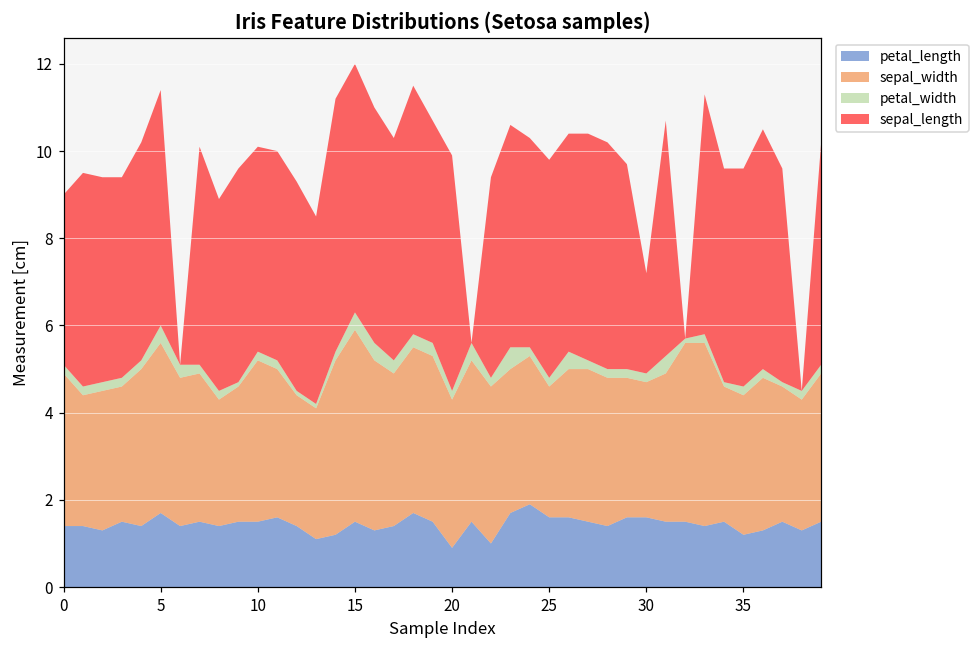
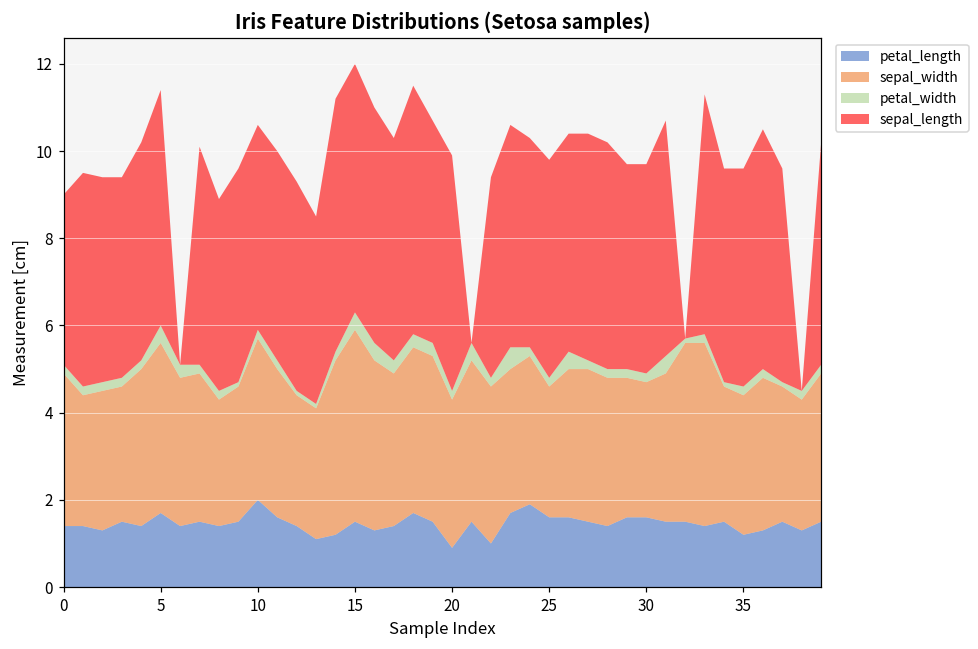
  {
    "petal_length": {
      "0": 1.4,
      "5": 1.7,
-     "10": 1.5,
+     "10": 2.0,
      "15": 1.5,
      "20": 0.9,
      "25": 1.6,
      "30": 1.6,
      "35": 1.2
    },
    "sepal_width": {
      "0": 3.5,
      "5": 3.9,
      "10": 3.7,
      "15": 4.4,
      "20": 3.4,
      "25": 3.0,
      "30": 3.1,
      "35": 3.2
    },
    "petal_width": {
      "0": 0.2,
      "5": 0.4,
      "10": 0.2,
      "15": 0.4,
      "20": 0.2,
      "25": 0.2,
      "30": 0.2,
      "35": 0.2
    },
    "sepal_length": {
      "0": 3.9,
      "5": 5.4,
      "10": 4.7,
      "15": 5.7,
      "20": 5.4,
      "25": 5.0,
-     "30": 2.3,
+     "30": 4.8,
      "35": 5.0
    }
  }
